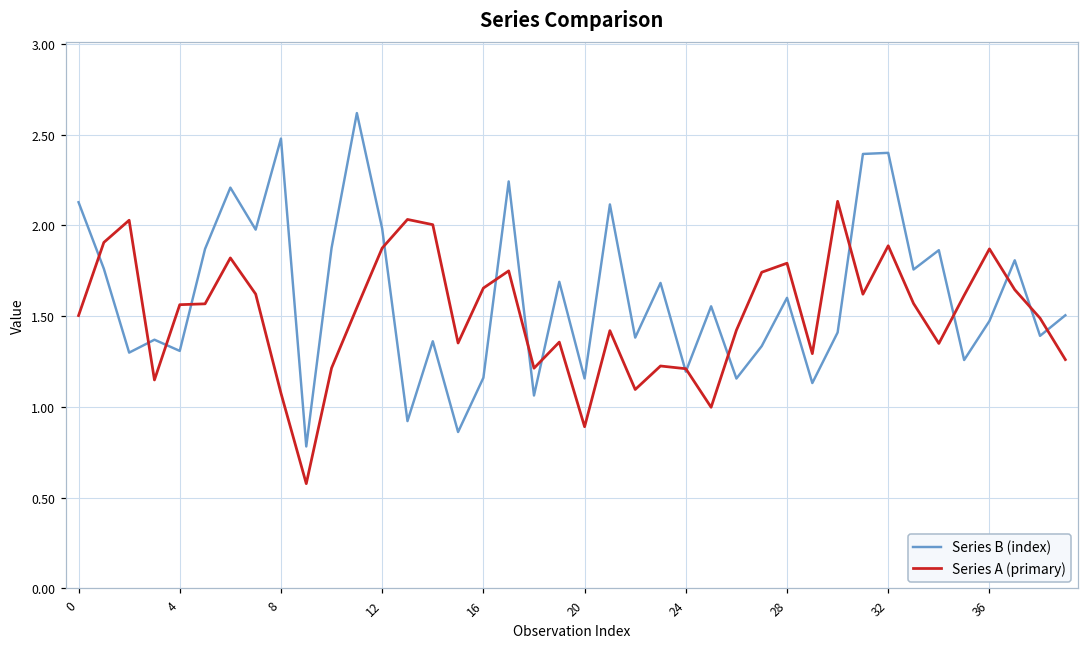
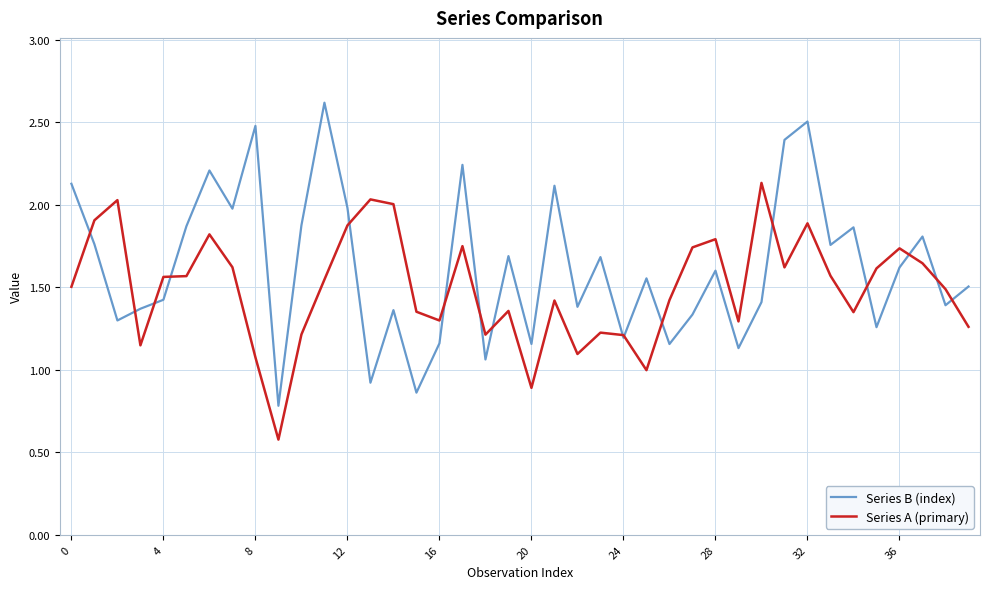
  {
    "Series B (index)": {
      "0": 2.13,
-     "4": 1.31,
+     "4": 1.42,
      "8": 2.48,
      "12": 1.98,
      "16": 1.16,
      "20": 1.16,
      "24": 1.19,
      "28": 1.60,
-     "32": 2.40,
-     "36": 1.47
+     "32": 2.51,
+     "36": 1.62
    },
    "Series A (primary)": {
      "0": 1.50,
      "4": 1.56,
      "8": 1.08,
      "12": 1.88,
-     "16": 1.65,
+     "16": 1.30,
      "20": 0.89,
      "24": 1.21,
      "28": 1.79,
      "32": 1.89,
-     "36": 1.87
+     "36": 1.74
    }
  }
